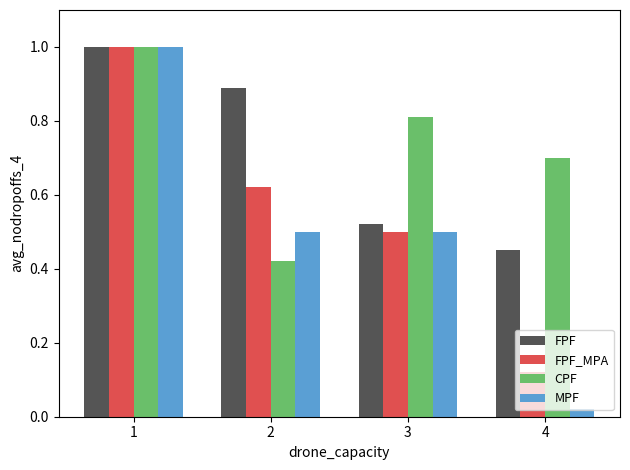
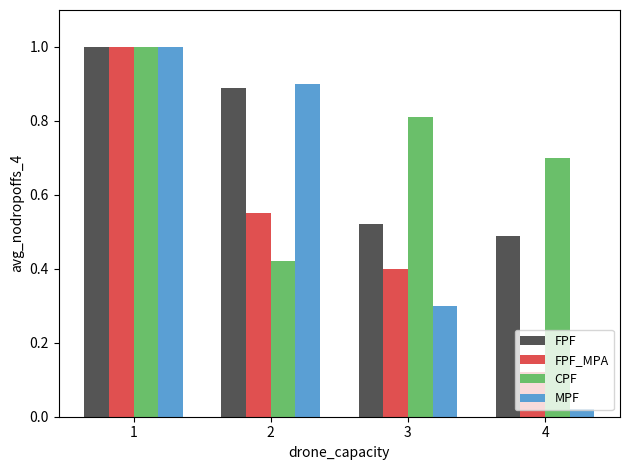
  {
    "FPF": {
      "1": 1.00,
      "2": 0.89,
      "3": 0.52,
-     "4": 0.45
+     "4": 0.49
    },
    "FPF_MPA": {
      "1": 1.00,
-     "2": 0.62,
-     "3": 0.5
+     "2": 0.55,
+     "3": 0.4
    },
    "CPF": {
      "1": 1.00,
      "2": 0.42,
      "3": 0.81,
      "4": 0.70
    },
    "MPF": {
      "1": 1.0,
-     "2": 0.5,
-     "3": 0.5
+     "2": 0.9,
+     "3": 0.3
    }
  }
